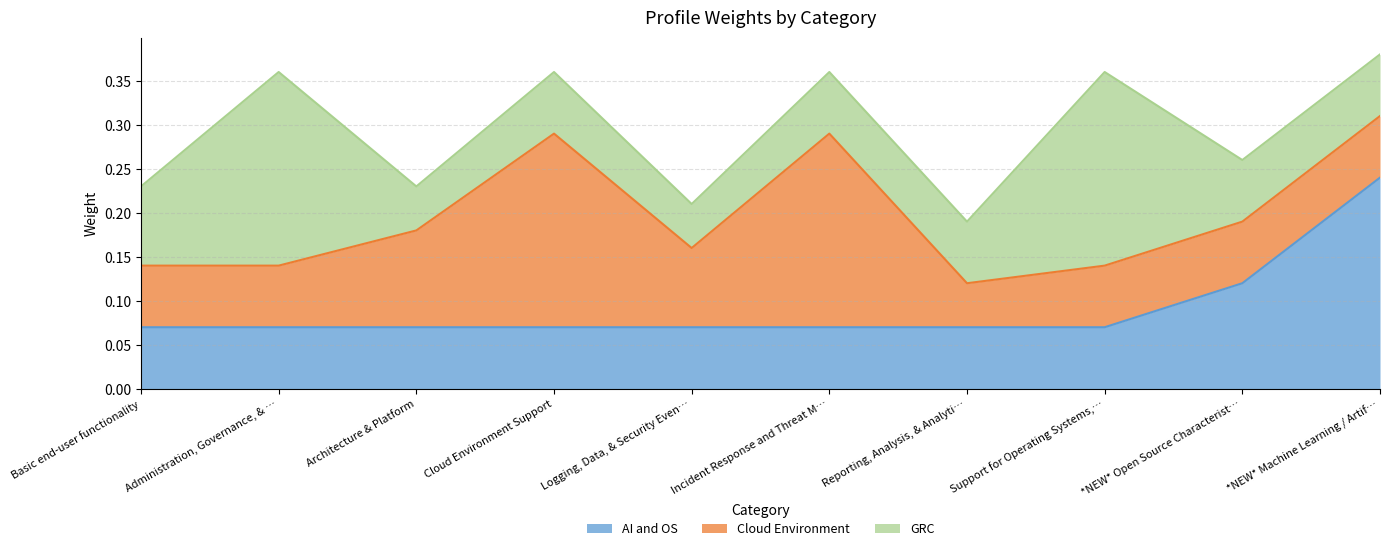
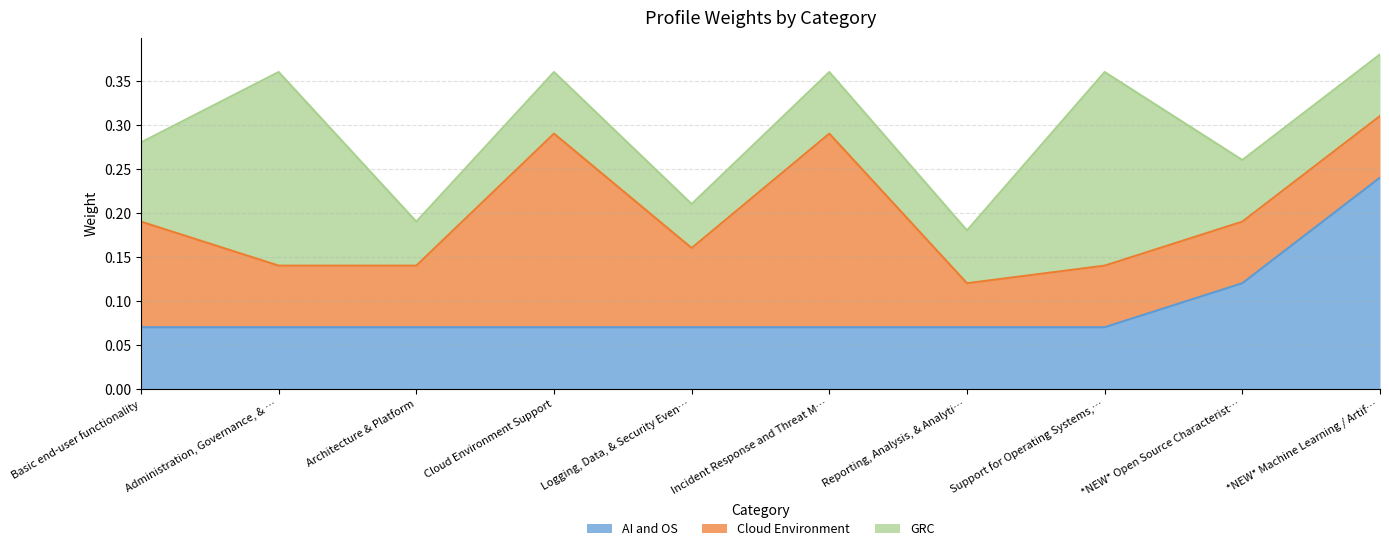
  {
    "AI and OS": {
      "Basic end-user functionality": 0.07,
      "Administration, Governance, & …": 0.07,
      "Architecture & Platform": 0.07,
      "Cloud Environment Support": 0.07,
      "Logging, Data, & Security Even…": 0.07,
      "Incident Response and Threat M…": 0.07,
      "Reporting, Analysis, & Analyti…": 0.07,
      "Support for Operating Systems,…": 0.07,
      "*NEW* Open Source Characterist…": 0.12,
      "*NEW* Machine Learning / Artif…": 0.24
    },
    "Cloud Environment": {
-     "Basic end-user functionality": 0.07,
+     "Basic end-user functionality": 0.12,
      "Administration, Governance, & …": 0.07,
-     "Architecture & Platform": 0.11,
+     "Architecture & Platform": 0.07,
      "Cloud Environment Support": 0.22,
      "Logging, Data, & Security Even…": 0.09,
      "Incident Response and Threat M…": 0.22,
      "Reporting, Analysis, & Analyti…": 0.05,
      "Support for Operating Systems,…": 0.07,
      "*NEW* Open Source Characterist…": 0.07,
      "*NEW* Machine Learning / Artif…": 0.07
    },
    "GRC": {
      "Basic end-user functionality": 0.09,
      "Administration, Governance, & …": 0.22,
      "Architecture & Platform": 0.05,
      "Cloud Environment Support": 0.07,
      "Logging, Data, & Security Even…": 0.05,
      "Incident Response and Threat M…": 0.07,
-     "Reporting, Analysis, & Analyti…": 0.07,
+     "Reporting, Analysis, & Analyti…": 0.06,
      "Support for Operating Systems,…": 0.22,
      "*NEW* Open Source Characterist…": 0.07,
      "*NEW* Machine Learning / Artif…": 0.07
    }
  }
